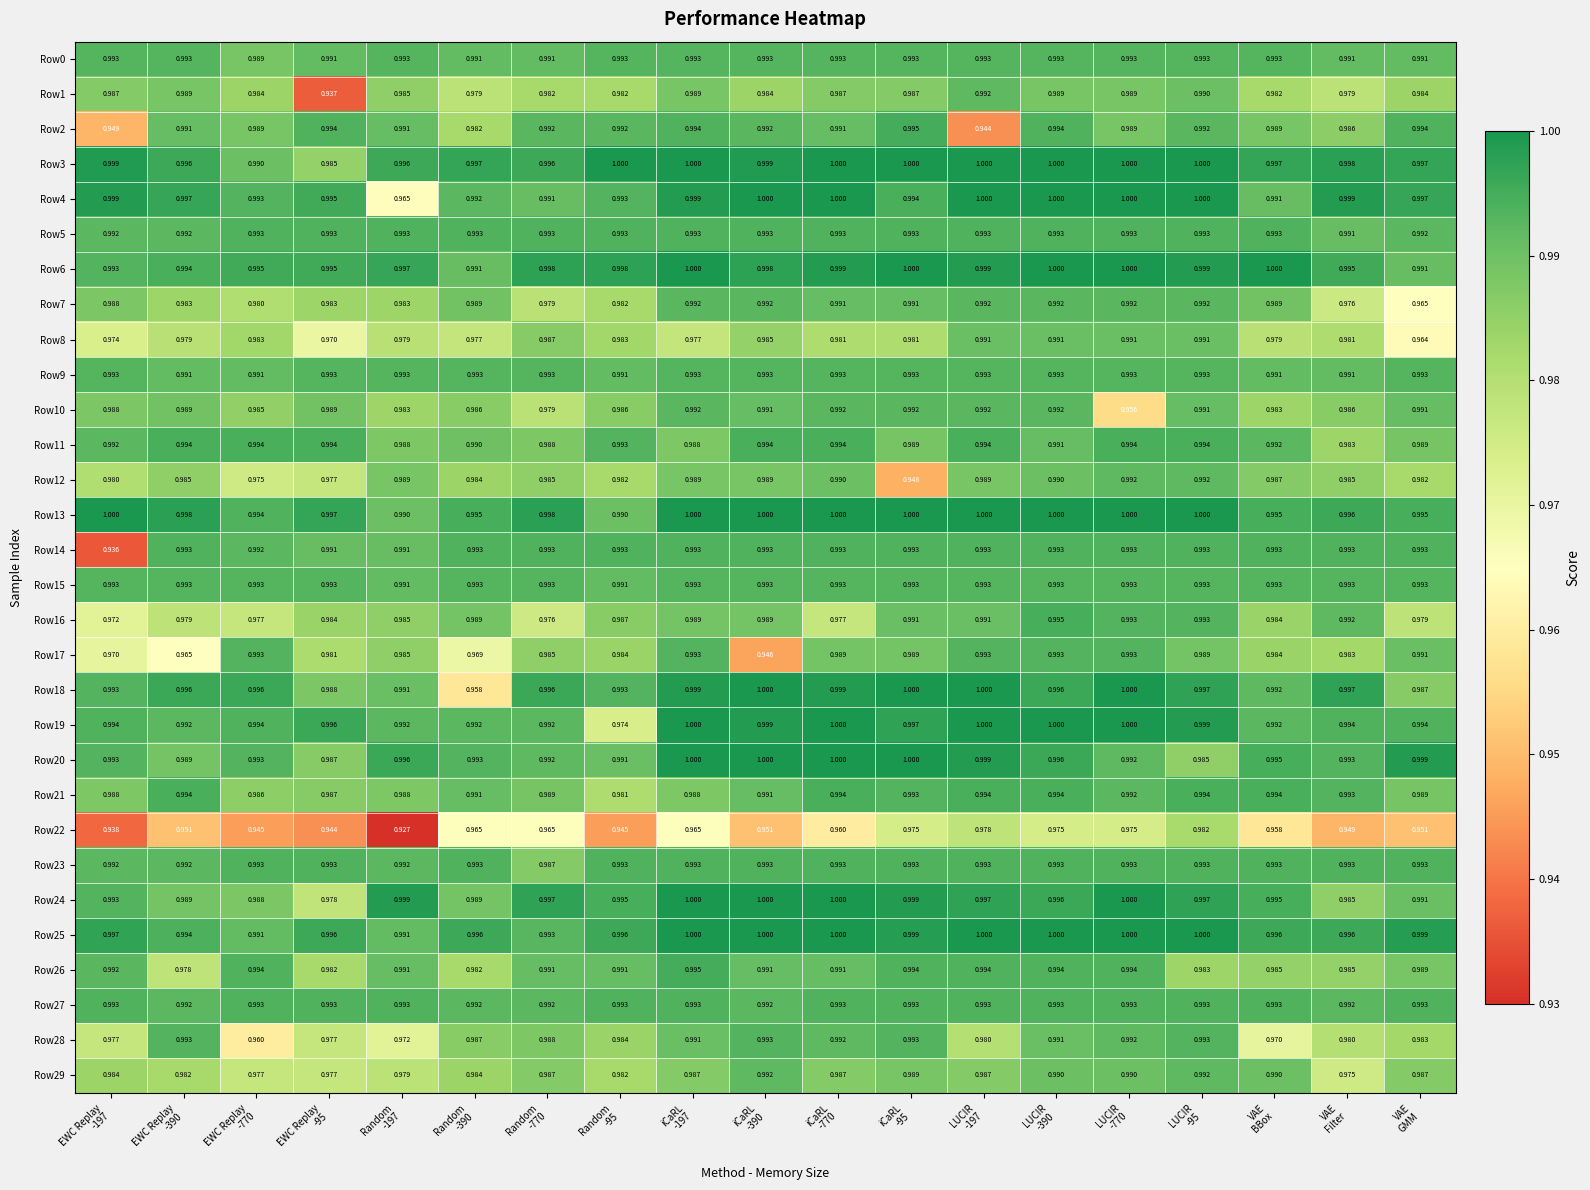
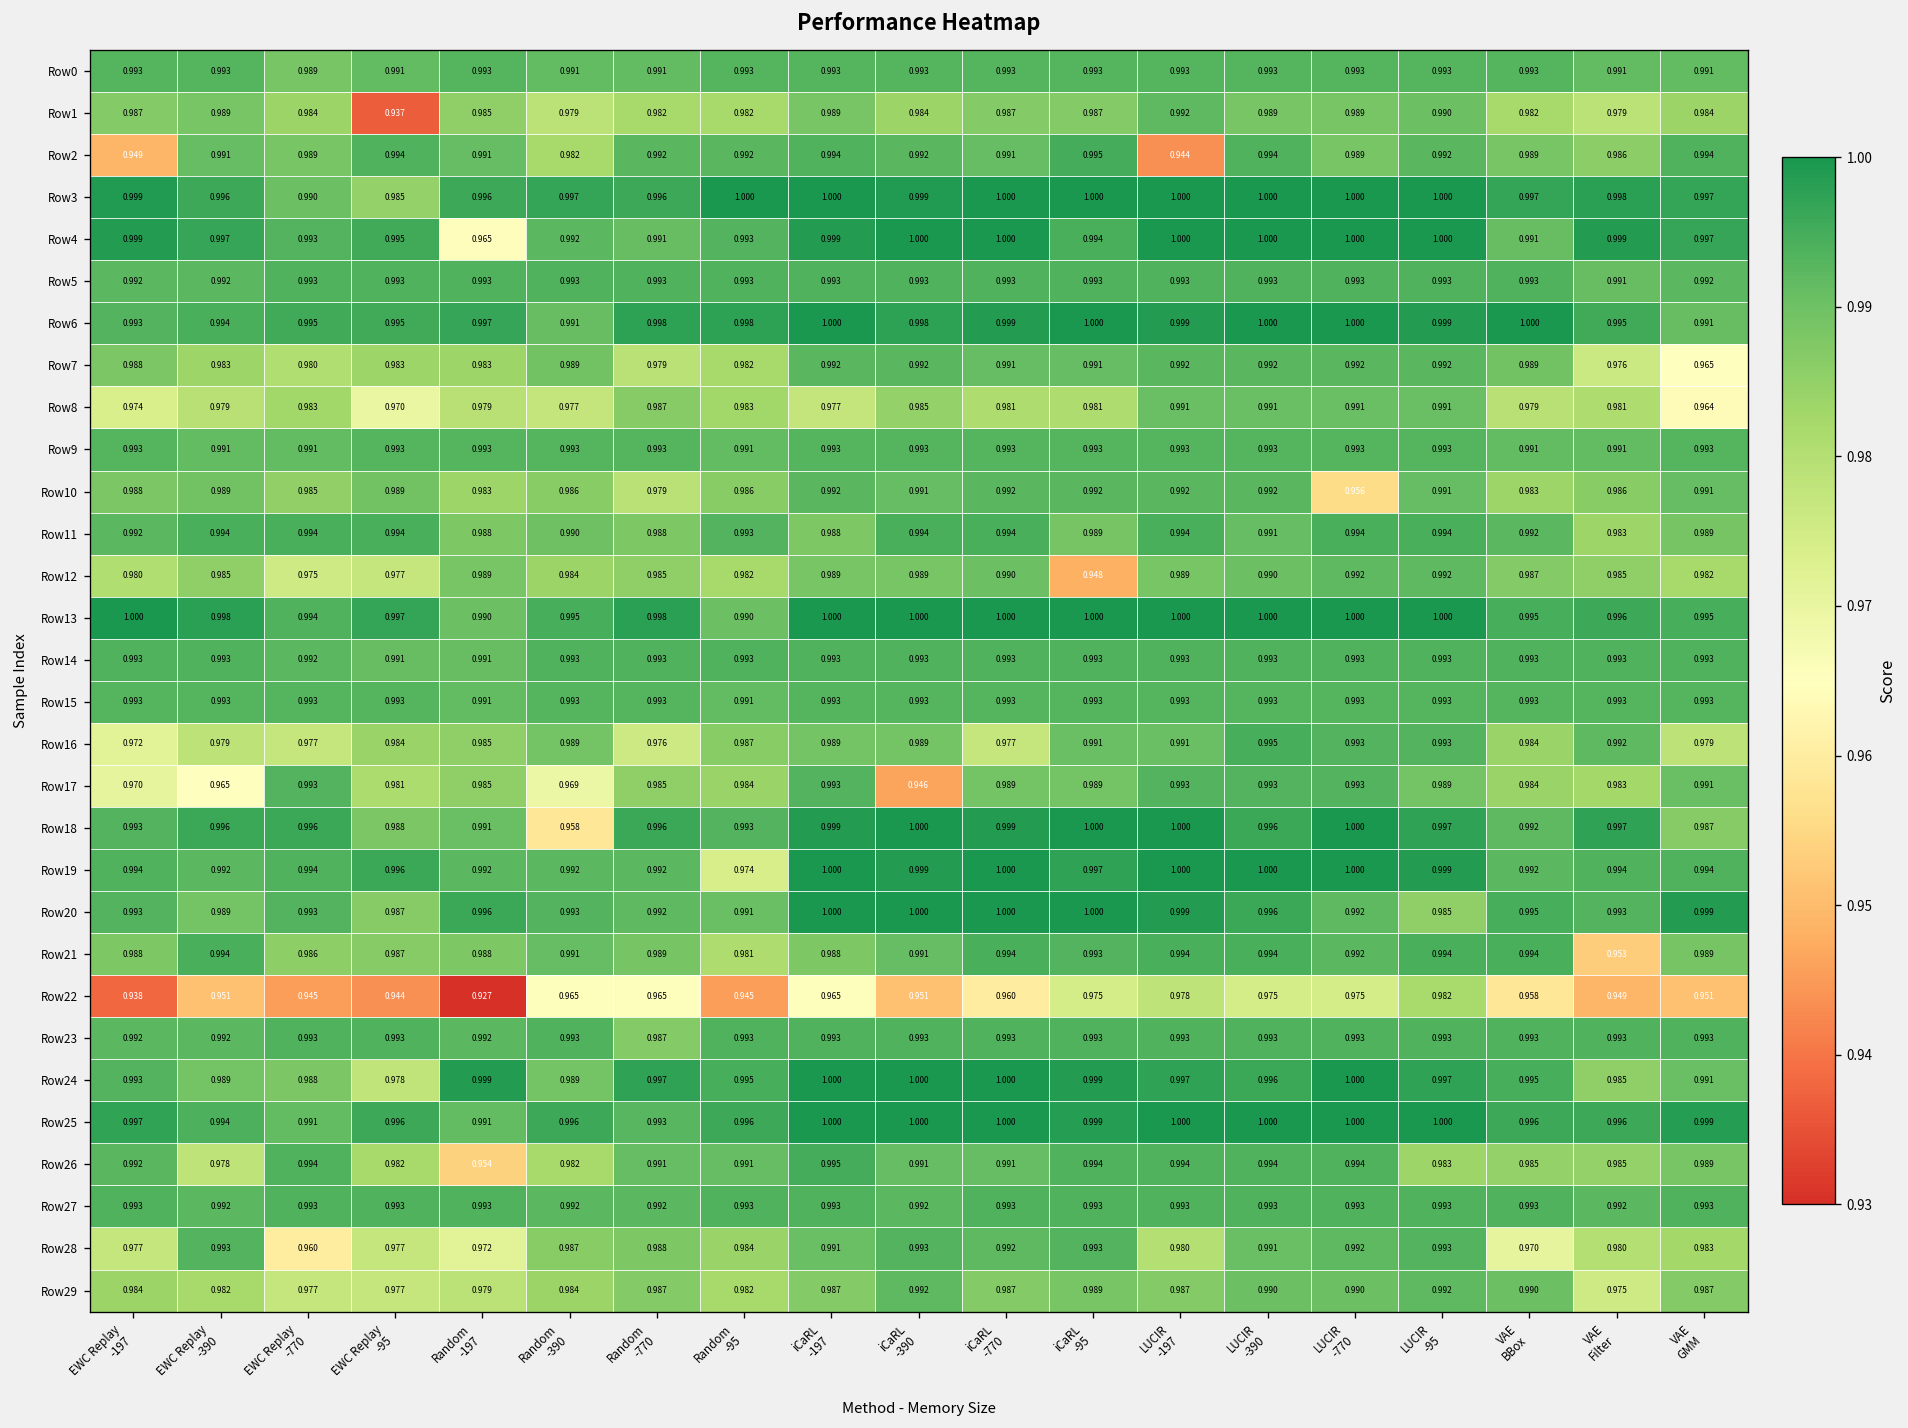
  {
    "Row14": {
-     "EWC Replay -197": 0.936,
+     "EWC Replay -197": 0.993,
      "EWC Replay -390": 0.993,
      "EWC Replay -770": 0.992,
      "EWC Replay -95": 0.991,
      "Random -197": 0.991,
      "Random -390": 0.993,
      "Random -770": 0.993,
      "Random -95": 0.993,
      "iCaRL -197": 0.993,
      "iCaRL -390": 0.993,
      "iCaRL -770": 0.993,
      "iCaRL -95": 0.993,
      "LUCIR -197": 0.993,
      "LUCIR -390": 0.993,
      "LUCIR -770": 0.993,
      "LUCIR -95": 0.993,
      "VAE BBox": 0.993,
      "VAE Filter": 0.993,
      "VAE GMM": 0.993
    },
    "Row21": {
      "EWC Replay -197": 0.988,
      "EWC Replay -390": 0.994,
      "EWC Replay -770": 0.986,
      "EWC Replay -95": 0.987,
      "Random -197": 0.988,
      "Random -390": 0.991,
      "Random -770": 0.989,
      "Random -95": 0.981,
      "iCaRL -197": 0.988,
      "iCaRL -390": 0.991,
      "iCaRL -770": 0.994,
      "iCaRL -95": 0.993,
      "LUCIR -197": 0.994,
      "LUCIR -390": 0.994,
      "LUCIR -770": 0.992,
      "LUCIR -95": 0.994,
      "VAE BBox": 0.994,
-     "VAE Filter": 0.993,
+     "VAE Filter": 0.953,
      "VAE GMM": 0.989
    },
    "Row26": {
      "EWC Replay -197": 0.992,
      "EWC Replay -390": 0.978,
      "EWC Replay -770": 0.994,
      "EWC Replay -95": 0.982,
-     "Random -197": 0.991,
+     "Random -197": 0.954,
      "Random -390": 0.982,
      "Random -770": 0.991,
      "Random -95": 0.991,
      "iCaRL -197": 0.995,
      "iCaRL -390": 0.991,
      "iCaRL -770": 0.991,
      "iCaRL -95": 0.994,
      "LUCIR -197": 0.994,
      "LUCIR -390": 0.994,
      "LUCIR -770": 0.994,
      "LUCIR -95": 0.983,
      "VAE BBox": 0.985,
      "VAE Filter": 0.985,
      "VAE GMM": 0.989
    }
  }
